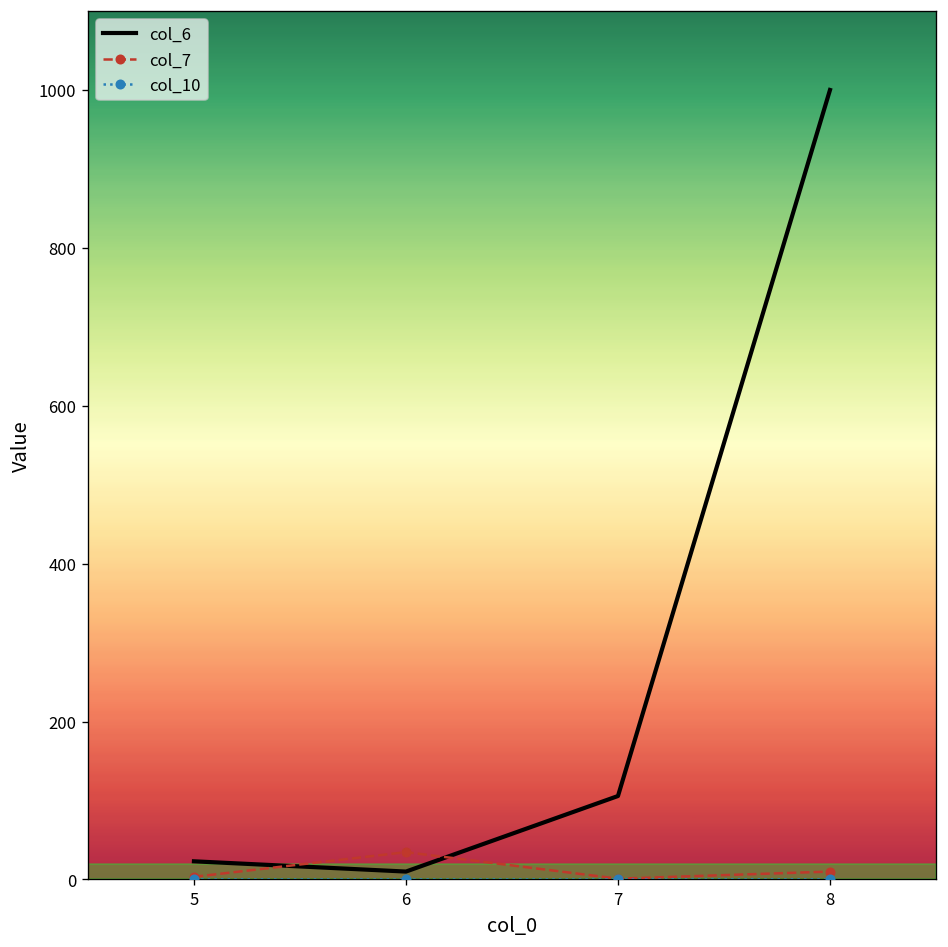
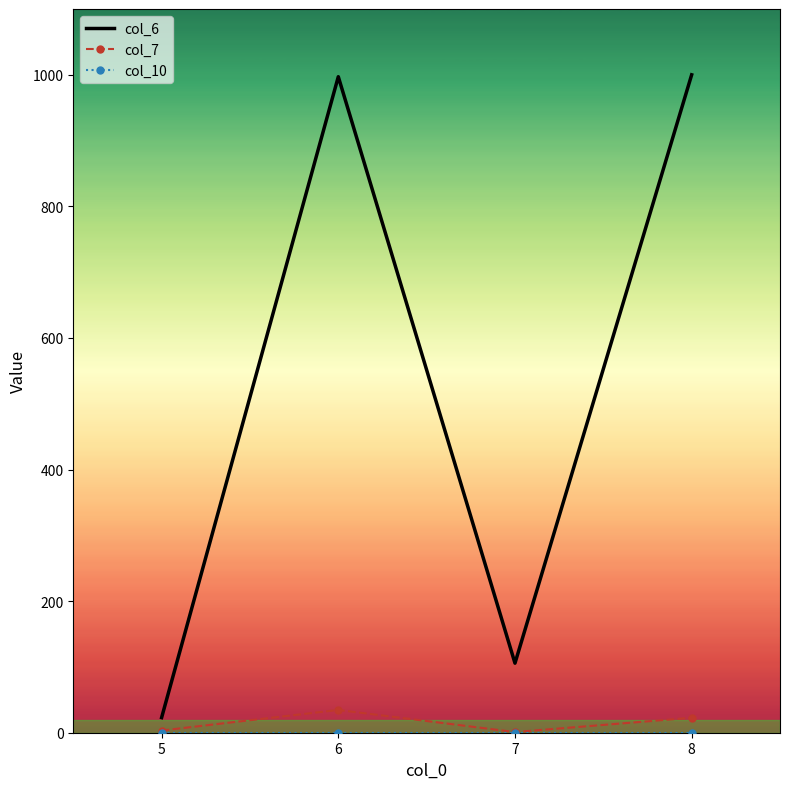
  {
    "col_6": {
      "5": 20,
-     "6": 10,
+     "6": 1000,
      "7": 110,
      "8": 1000
    },
    "col_7": {
      "6": 30,
-     "8": 10
+     "8": 20
    },
    "col_10": {
      "6": 0,
      "8": 0
    }
  }
